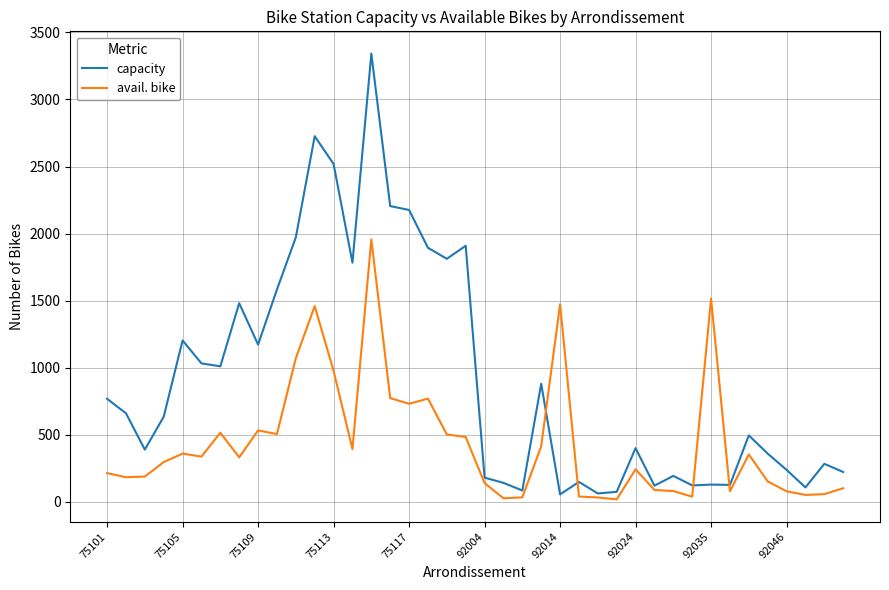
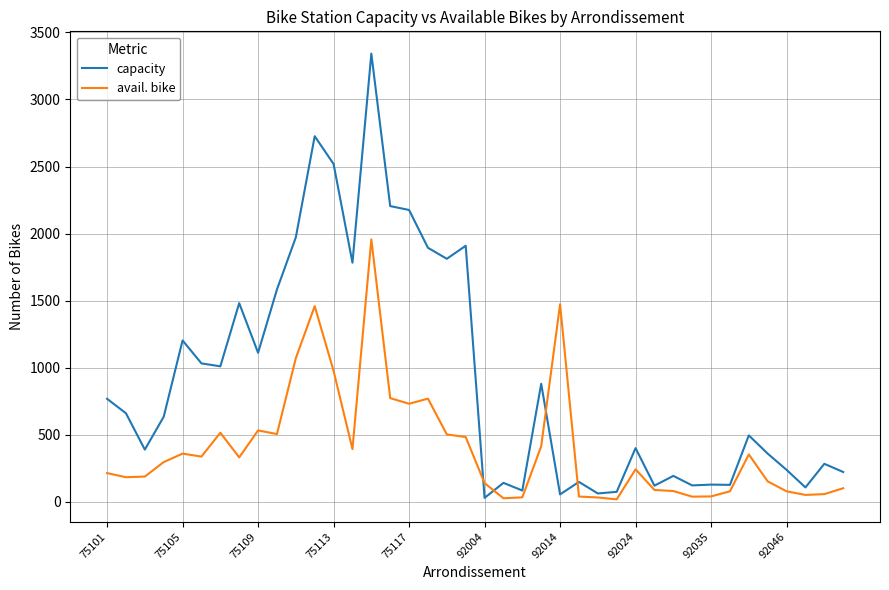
  {
    "capacity": {
      "75101": 770,
      "75105": 1200,
-     "75109": 1170,
+     "75109": 1110,
      "75113": 2520,
      "75117": 2180,
-     "92004": 180,
+     "92004": 30,
      "92014": 60,
      "92024": 400,
      "92035": 130,
      "92046": 240
    },
    "avail. bike": {
      "75101": 210,
      "75105": 360,
      "75109": 530,
      "75113": 980,
      "75117": 730,
      "92004": 140,
      "92014": 1470,
      "92024": 240,
-     "92035": 1520,
+     "92035": 40,
      "92046": 80
    }
  }
